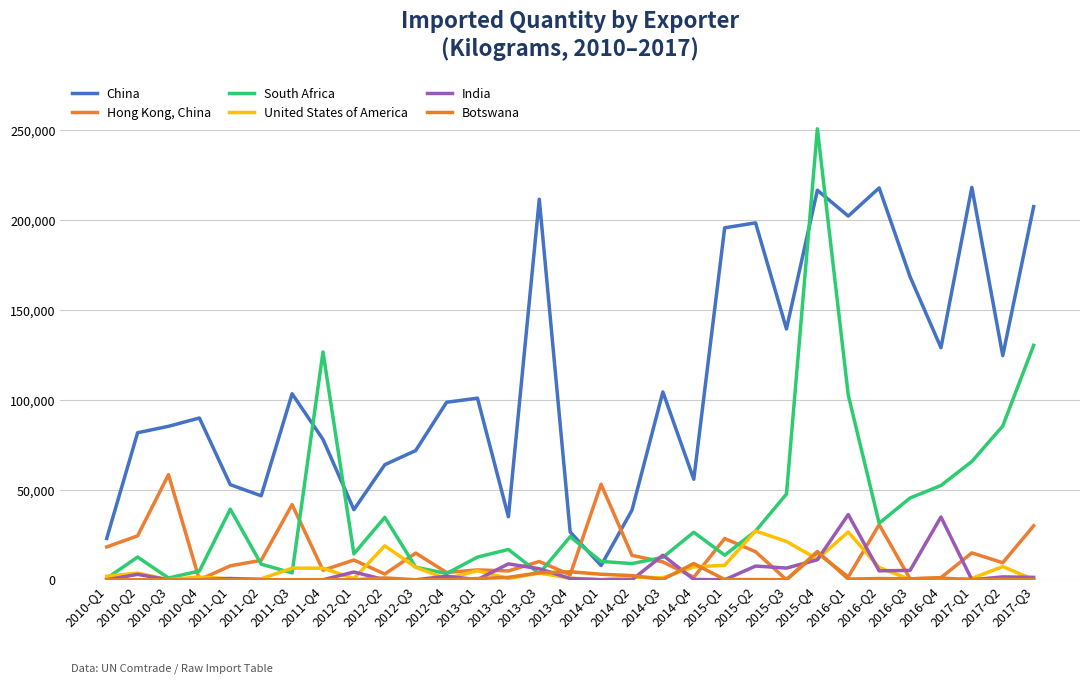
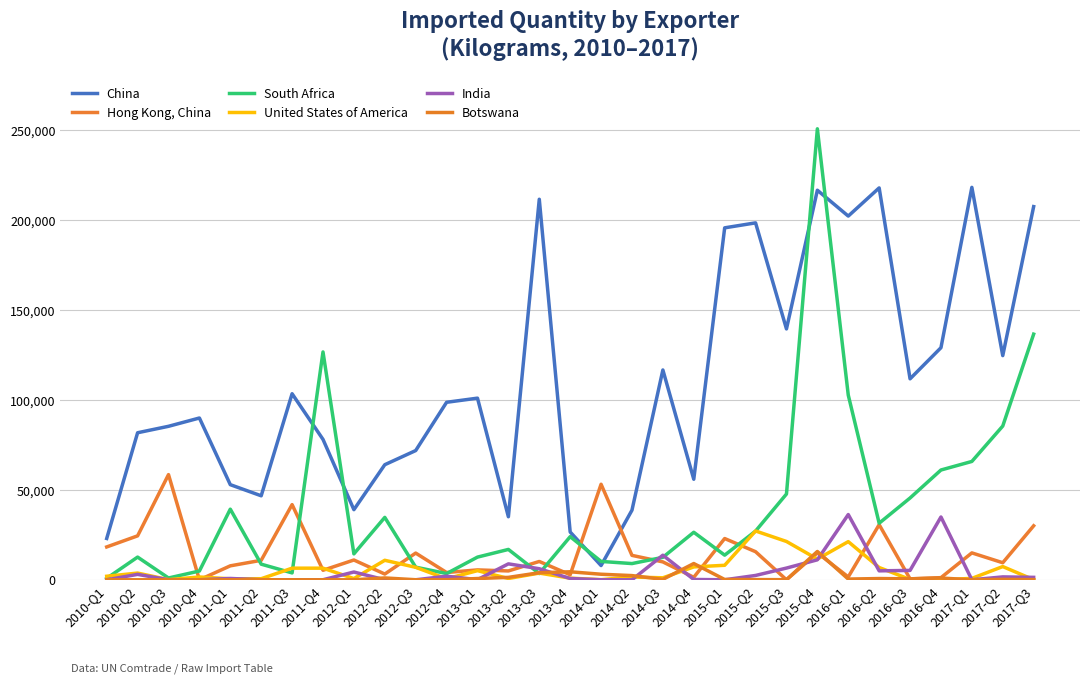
  {
    "China": {
      "2010-Q1": "23,000",
      "2010-Q2": "82,000",
      "2010-Q3": "85,000",
      "2010-Q4": "90,000",
      "2011-Q1": "53,000",
      "2011-Q2": "47,000",
      "2011-Q3": "103,000",
      "2011-Q4": "78,000",
      "2012-Q1": "39,000",
      "2012-Q2": "64,000",
      "2012-Q3": "72,000",
      "2012-Q4": "99,000",
      "2013-Q1": "101,000",
      "2013-Q2": "35,000",
      "2013-Q3": "211,000",
      "2013-Q4": "27,000",
      "2014-Q1": "8,000",
      "2014-Q2": "39,000",
-     "2014-Q3": "104,000",
+     "2014-Q3": "117,000",
      "2014-Q4": "56,000",
      "2015-Q1": "196,000",
      "2015-Q2": "198,000",
      "2015-Q3": "139,000",
      "2015-Q4": "216,000",
      "2016-Q1": "202,000",
      "2016-Q2": "218,000",
-     "2016-Q3": "168,000",
+     "2016-Q3": "112,000",
      "2016-Q4": "129,000",
      "2017-Q1": "218,000",
      "2017-Q2": "125,000",
      "2017-Q3": "207,000"
    },
    "South Africa": {
      "2010-Q2": "13,000",
      "2010-Q4": "5,000",
      "2011-Q1": "39,000",
      "2011-Q2": "9,000",
      "2011-Q3": "4,000",
      "2011-Q4": "127,000",
      "2012-Q1": "14,000",
      "2012-Q2": "35,000",
      "2013-Q1": "13,000",
      "2013-Q2": "17,000",
      "2013-Q4": "24,000",
      "2014-Q1": "10,000",
      "2014-Q2": "9,000",
      "2014-Q4": "26,000",
      "2015-Q1": "14,000",
      "2015-Q3": "48,000",
      "2015-Q4": "251,000",
      "2016-Q1": "103,000",
      "2016-Q3": "45,000",
-     "2016-Q4": "52,000",
+     "2016-Q4": "61,000",
      "2017-Q1": "66,000",
      "2017-Q2": "85,000",
-     "2017-Q3": "130,000"
+     "2017-Q3": "136,000"
    },
    "United States of America": {
      "2010-Q4": "2,000",
      "2011-Q3": "6,000",
-     "2012-Q2": "19,000",
+     "2012-Q2": "11,000",
      "2014-Q4": "7,000",
      "2015-Q1": "8,000",
      "2015-Q3": "21,000",
-     "2016-Q1": "27,000",
+     "2016-Q1": "21,000",
      "2016-Q2": "7,000",
      "2017-Q2": "7,000"
    },
    "India": {
      "2012-Q1": "4,000",
      "2012-Q4": "2,000",
      "2013-Q2": "9,000",
      "2013-Q3": "6,000",
      "2014-Q2": "0",
-     "2015-Q2": "8,000",
+     "2015-Q2": "2,000",
      "2015-Q3": "7,000",
      "2016-Q1": "36,000",
      "2016-Q2": "5,000",
      "2016-Q3": "5,000",
      "2016-Q4": "35,000"
    }
  }
